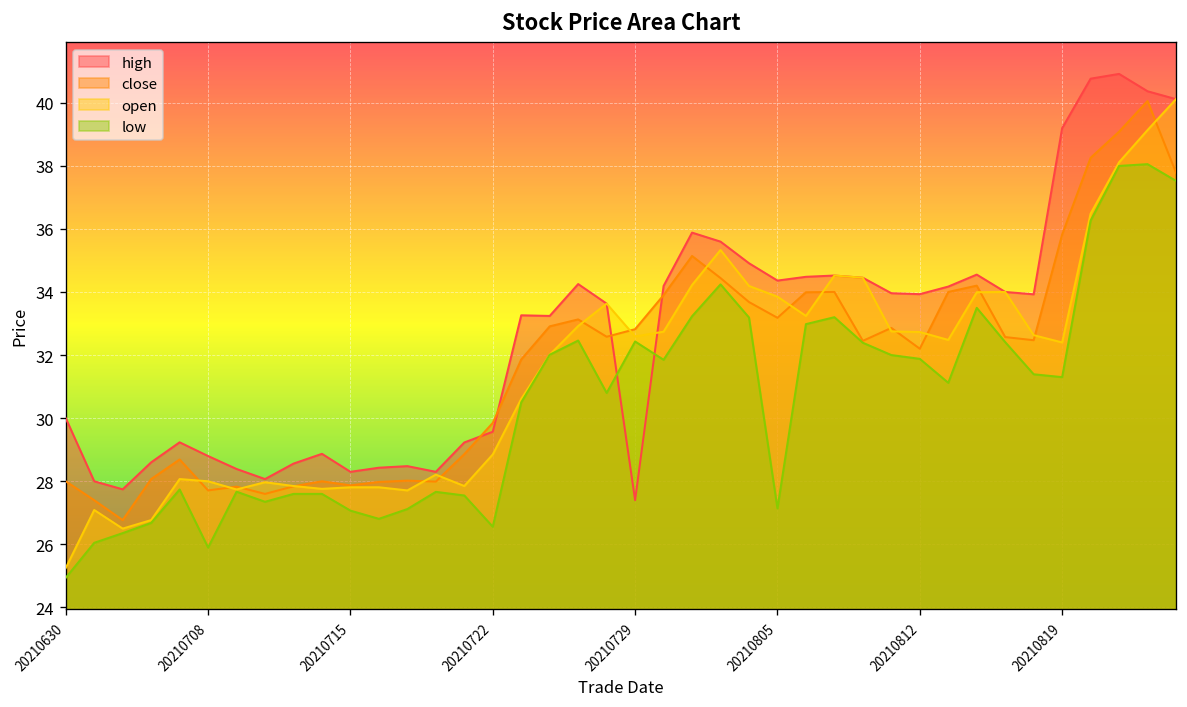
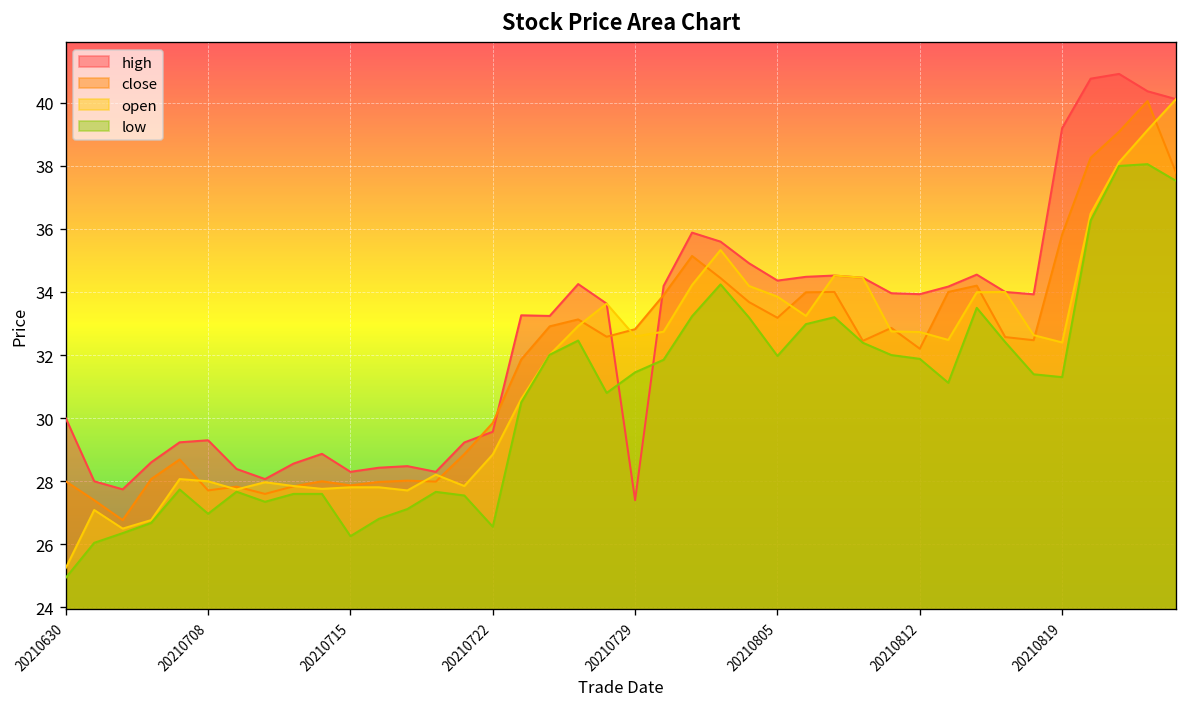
  {
    "high": {
      "20210630": 30.0,
-     "20210708": 28.8,
+     "20210708": 29.3,
      "20210715": 28.3,
      "20210722": 29.6,
      "20210729": 27.4,
      "20210805": 34.4,
      "20210812": 33.9,
      "20210819": 39.2
    },
    "low": {
      "20210630": 24.9,
-     "20210708": 25.9,
-     "20210715": 27.1,
+     "20210708": 27.0,
+     "20210715": 26.3,
      "20210722": 26.6,
-     "20210729": 32.4,
-     "20210805": 27.1,
+     "20210729": 31.5,
+     "20210805": 32.0,
      "20210812": 31.9,
      "20210819": 31.3
    }
  }
